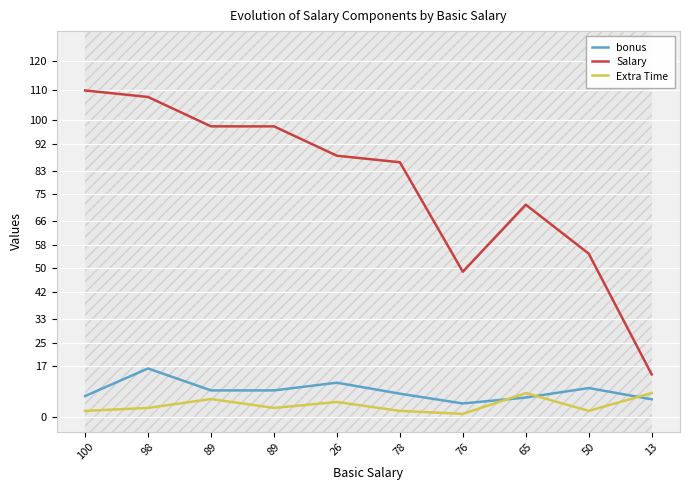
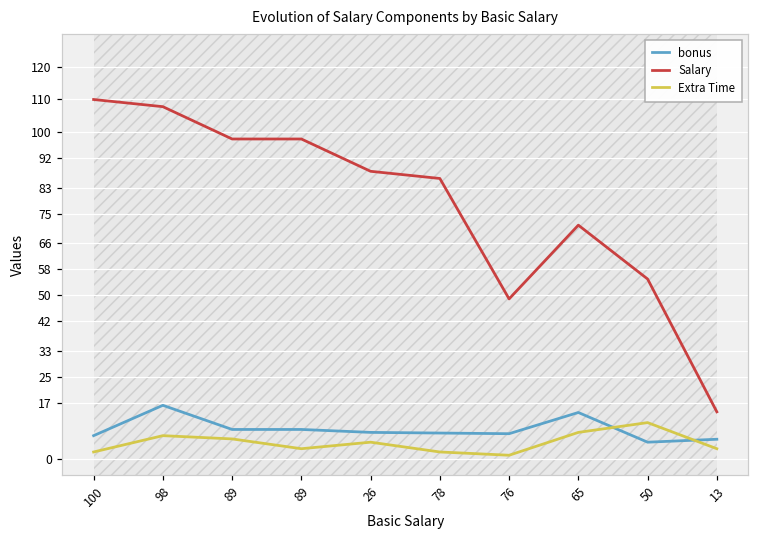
  {
    "bonus": {
      "100": 7,
      "98": 16,
-     "26": 12,
+     "26": 8,
      "78": 8,
-     "76": 5,
-     "65": 7,
-     "50": 10,
+     "76": 8,
+     "65": 14,
+     "50": 5,
      "13": 6
    },
    "Salary": {
      "100": 110,
      "98": 108,
      "26": 88,
      "78": 86,
      "76": 49,
      "65": 72,
      "50": 55,
      "13": 14
    },
    "Extra Time": {
      "100": 2,
-     "98": 3,
+     "98": 7,
      "26": 5,
      "78": 2,
      "76": 1,
      "65": 8,
-     "50": 2,
-     "13": 8
+     "50": 11,
+     "13": 3
    }
  }
